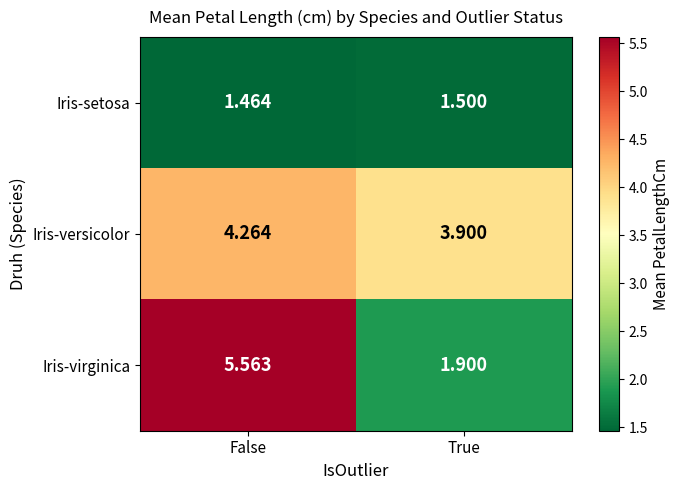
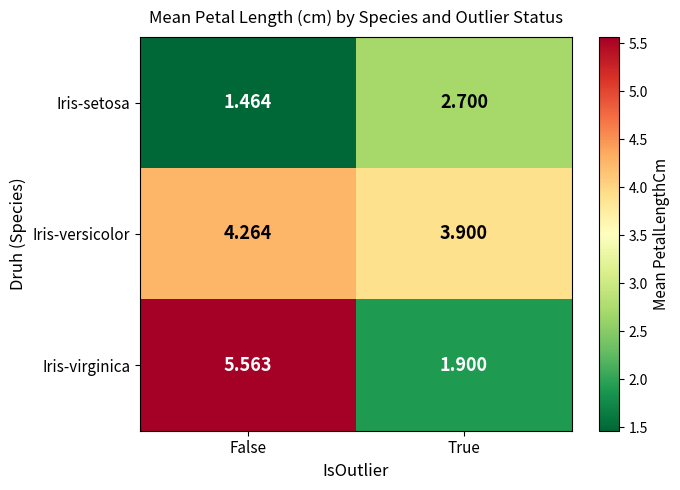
  {
    "Iris-setosa": {
      "False": 1.464,
-     "True": 1.500
+     "True": 2.700
    },
    "Iris-versicolor": {
      "False": 4.264,
      "True": 3.900
    },
    "Iris-virginica": {
      "False": 5.563,
      "True": 1.900
    }
  }
